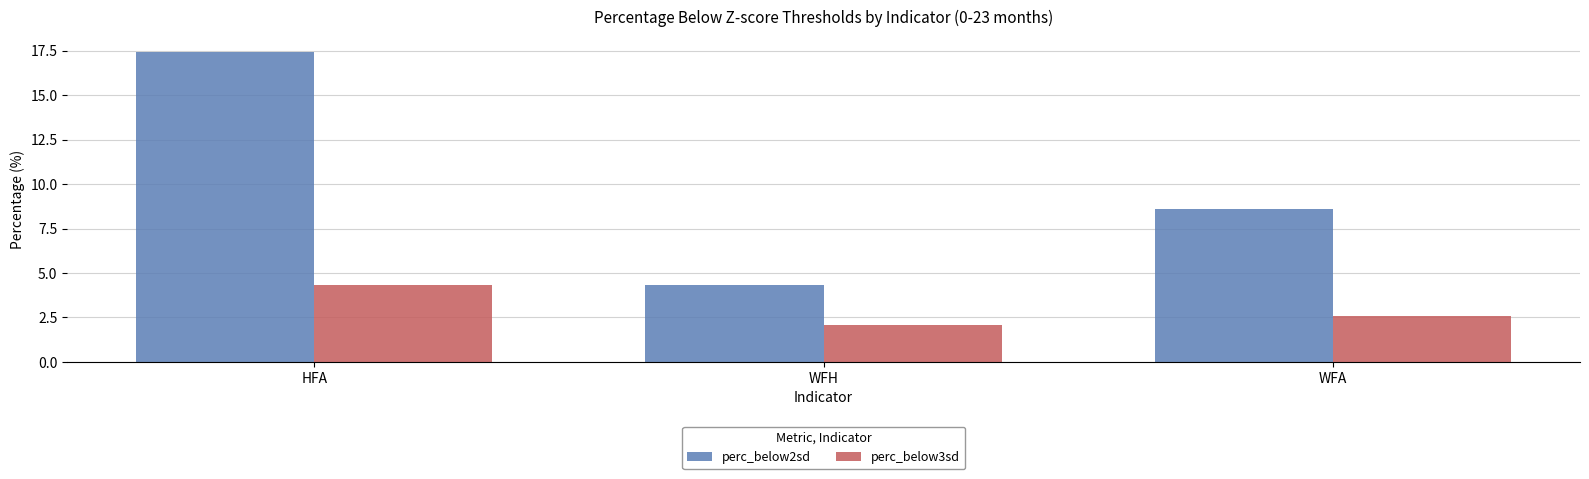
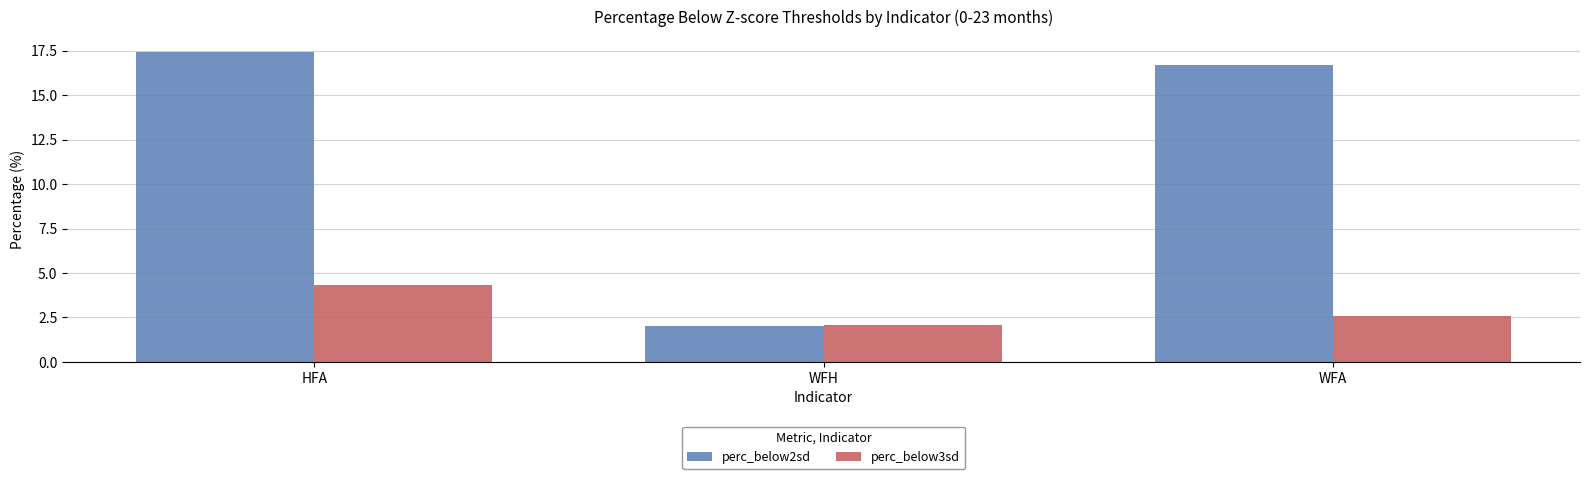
  {
    "perc_below2sd": {
      "HFA": 17.4,
-     "WFH": 4.3,
-     "WFA": 8.6
+     "WFH": 2.0,
+     "WFA": 16.7
    },
    "perc_below3sd": {
      "HFA": 4.3,
      "WFH": 2.1,
      "WFA": 2.6
    }
  }
